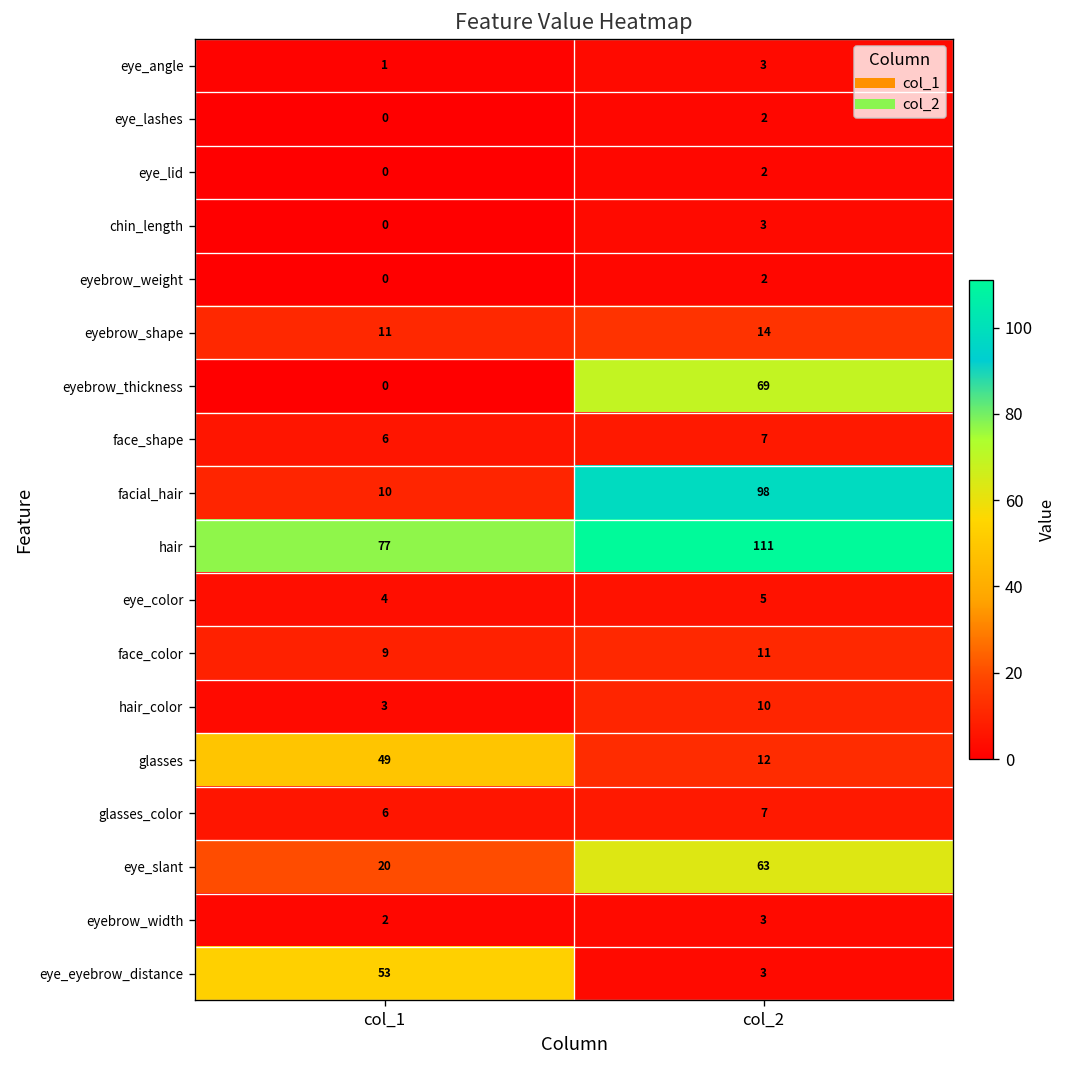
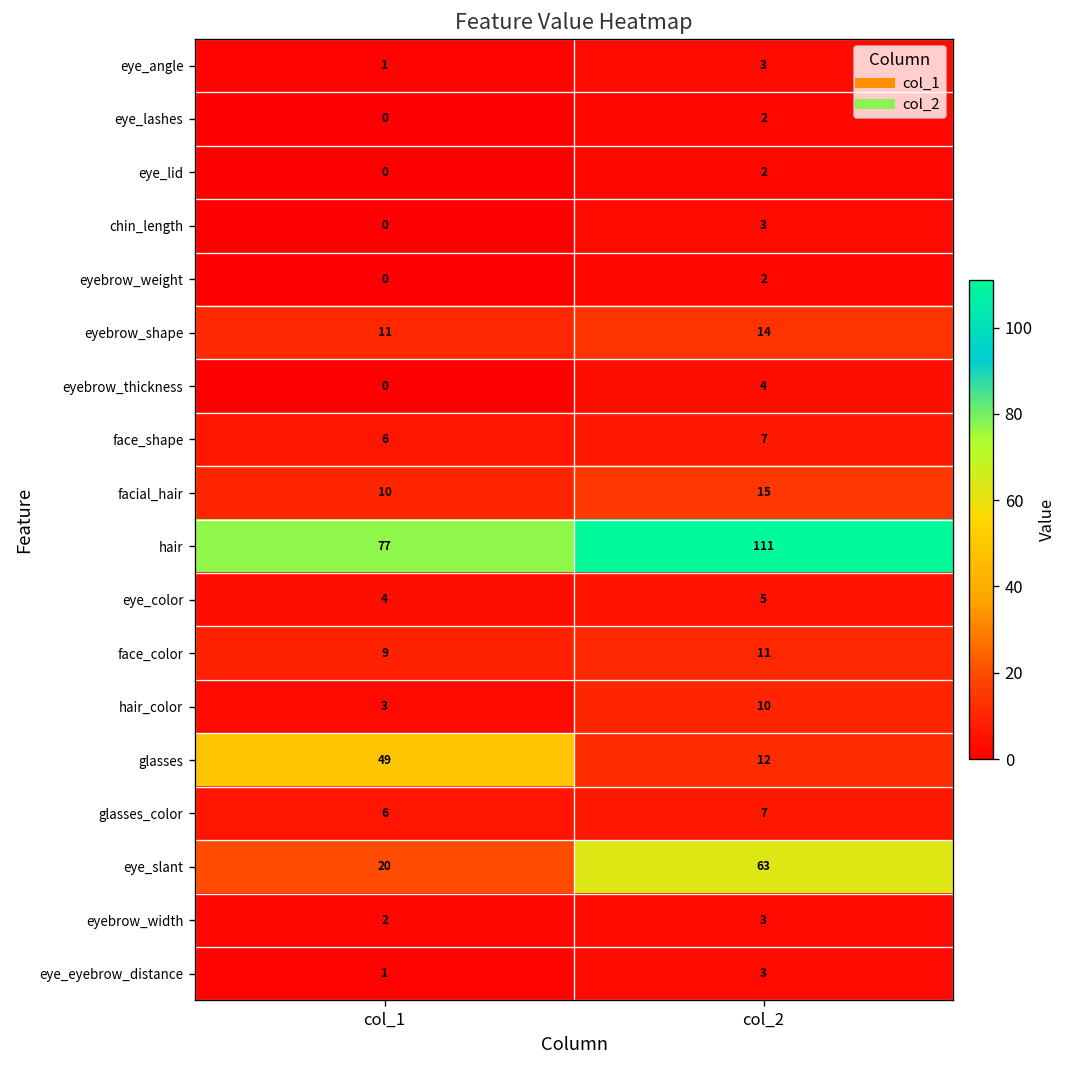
  {
    "eye_angle": {
      "col_1": 1,
      "col_2": 3
    },
    "eye_lashes": {
      "col_1": 0,
      "col_2": 2
    },
    "eye_lid": {
      "col_1": 0,
      "col_2": 2
    },
    "chin_length": {
      "col_1": 0,
      "col_2": 3
    },
    "eyebrow_weight": {
      "col_1": 0,
      "col_2": 2
    },
    "eyebrow_shape": {
      "col_1": 11,
      "col_2": 14
    },
    "eyebrow_thickness": {
      "col_1": 0,
-     "col_2": 69
+     "col_2": 4
    },
    "face_shape": {
      "col_1": 6,
      "col_2": 7
    },
    "facial_hair": {
      "col_1": 10,
-     "col_2": 98
+     "col_2": 15
    },
    "hair": {
      "col_1": 77,
      "col_2": 111
    },
    "eye_color": {
      "col_1": 4,
      "col_2": 5
    },
    "face_color": {
      "col_1": 9,
      "col_2": 11
    },
    "hair_color": {
      "col_1": 3,
      "col_2": 10
    },
    "glasses": {
      "col_1": 49,
      "col_2": 12
    },
    "glasses_color": {
      "col_1": 6,
      "col_2": 7
    },
    "eye_slant": {
      "col_1": 20,
      "col_2": 63
    },
    "eyebrow_width": {
      "col_1": 2,
      "col_2": 3
    },
    "eye_eyebrow_distance": {
-     "col_1": 53,
+     "col_1": 1,
      "col_2": 3
    }
  }
